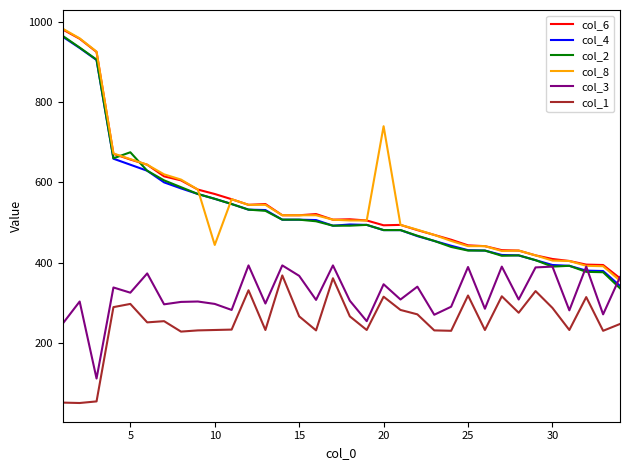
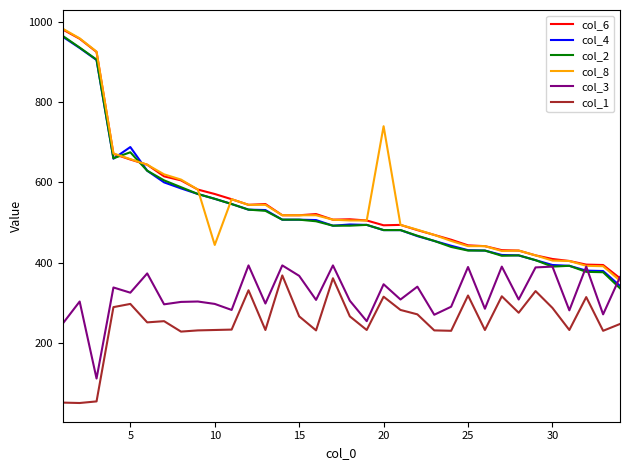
  {
    "col_6": {
      "10": 570,
      "20": 490
    },
    "col_4": {
-     "5": 640
+     "5": 690
    },
    "col_2": {
      "5": 680
    },
    "col_8": {
      "10": 440,
      "20": 740
    },
    "col_3": {
      "5": 330,
      "10": 300,
      "15": 370,
      "20": 350,
      "25": 390
    },
    "col_1": {
      "5": 300,
      "10": 230,
      "15": 270,
      "20": 320,
      "25": 320,
      "30": 290
    }
  }
